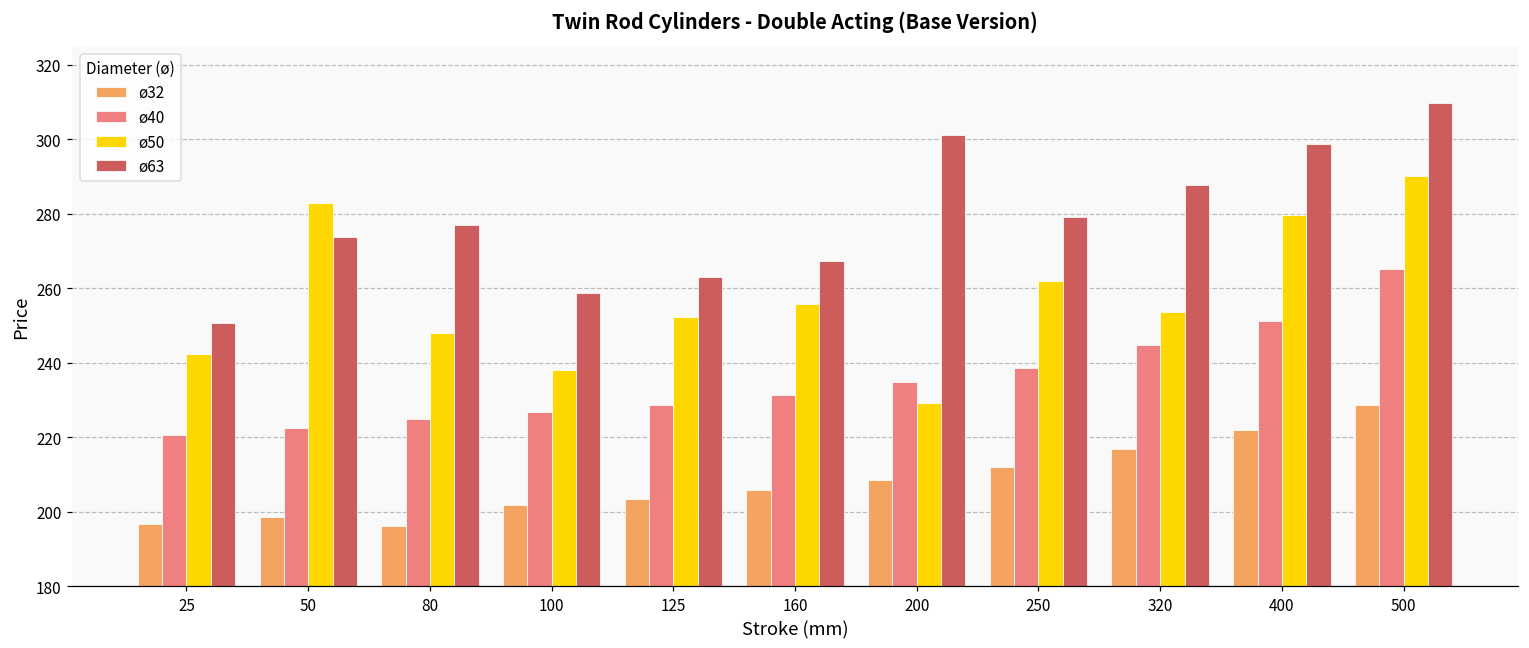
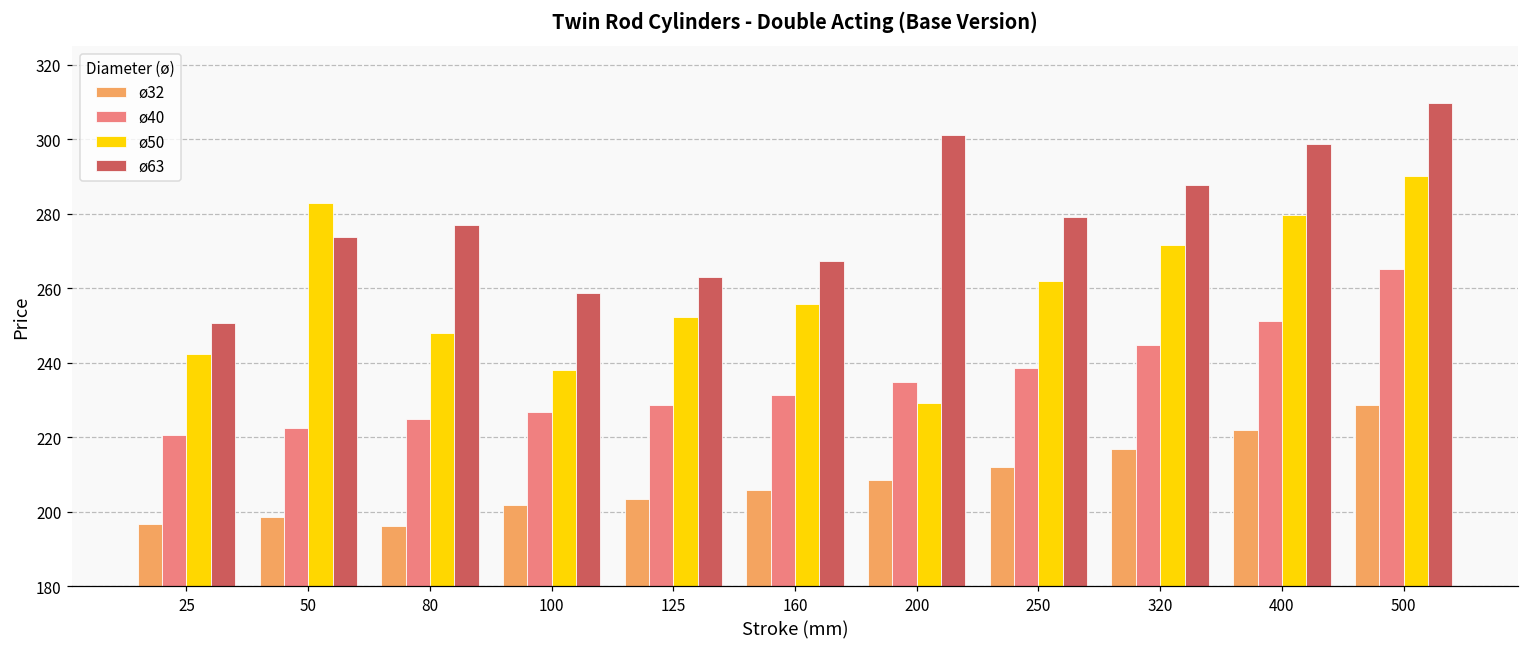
  {
    "ø50": {
      "25": 242,
      "50": 283,
      "80": 248,
      "100": 238,
      "125": 252,
      "160": 256,
      "200": 229,
      "250": 262,
-     "320": 254,
+     "320": 271,
      "400": 280,
      "500": 290
    },
    "ø63": {
      "25": 250,
      "50": 274,
      "80": 277,
      "100": 259,
      "125": 263,
      "160": 267,
      "200": 301,
      "250": 279,
      "320": 288,
      "400": 299,
      "500": 310
    }
  }
